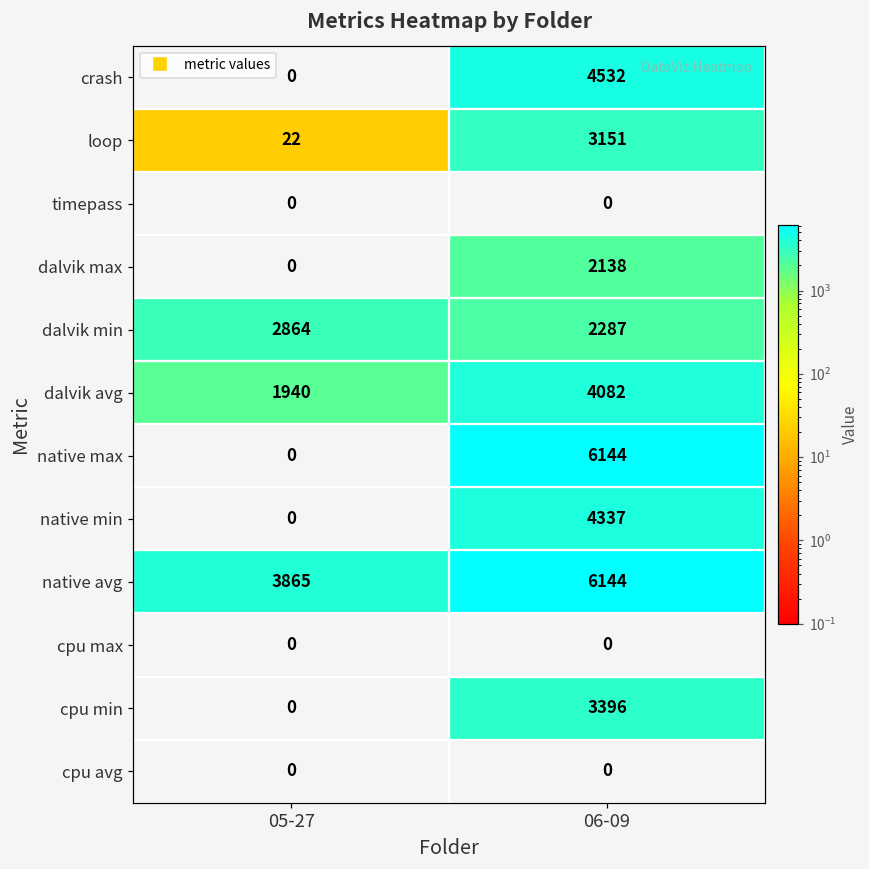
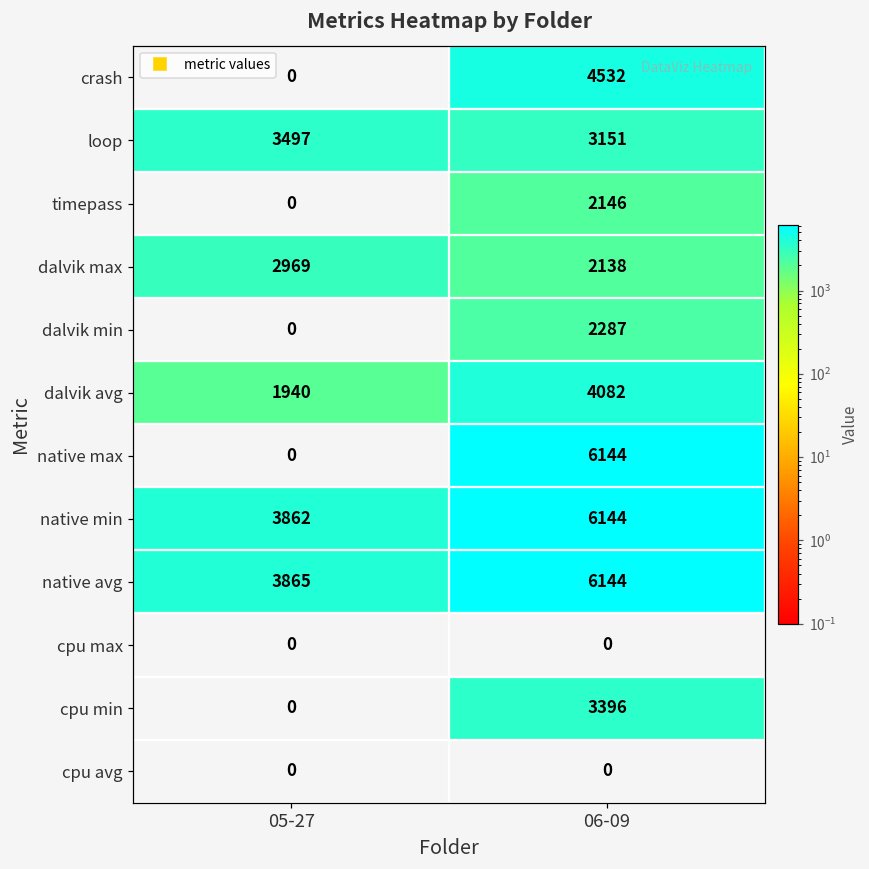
  {
    "crash": {
      "05-27": 0
    },
    "loop": {
-     "05-27": 22,
+     "05-27": 3497,
      "06-09": 3151
    },
    "timepass": {
      "05-27": 0,
-     "06-09": 0
+     "06-09": 2146
    },
    "dalvik max": {
-     "05-27": 0,
+     "05-27": 2969,
      "06-09": 2138
    },
    "dalvik min": {
-     "05-27": 2864,
+     "05-27": 0,
      "06-09": 2287
    },
    "dalvik avg": {
      "05-27": 1940,
      "06-09": 4082
    },
    "native max": {
      "05-27": 0,
      "06-09": 6144
    },
    "native min": {
-     "05-27": 0,
-     "06-09": 4337
+     "05-27": 3862,
+     "06-09": 6144
    },
    "native avg": {
      "05-27": 3865,
      "06-09": 6144
    },
    "cpu max": {
      "05-27": 0,
      "06-09": 0
    },
    "cpu min": {
      "05-27": 0,
      "06-09": 3396
    },
    "cpu avg": {
      "05-27": 0,
      "06-09": 0
    }
  }
